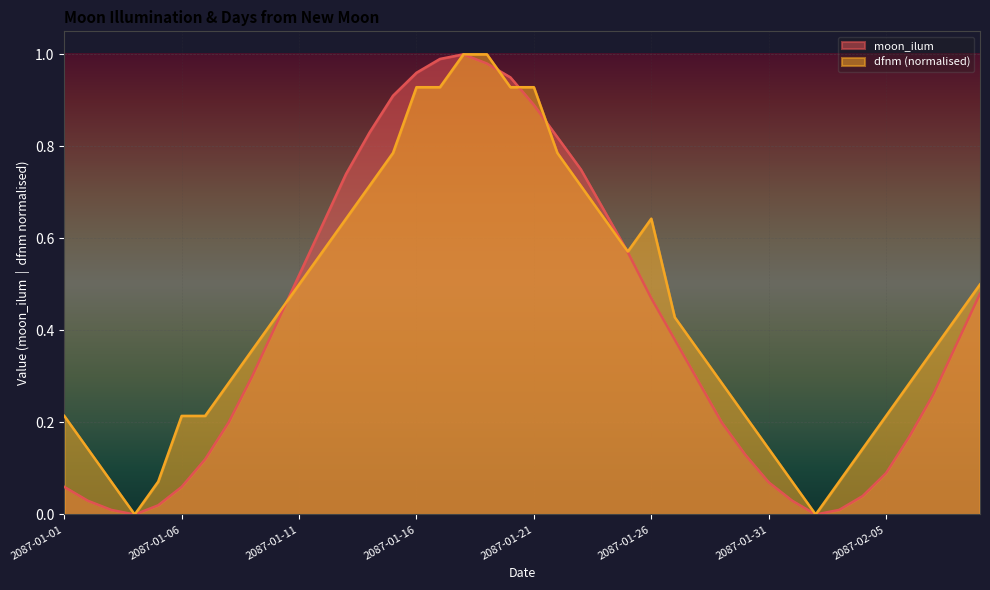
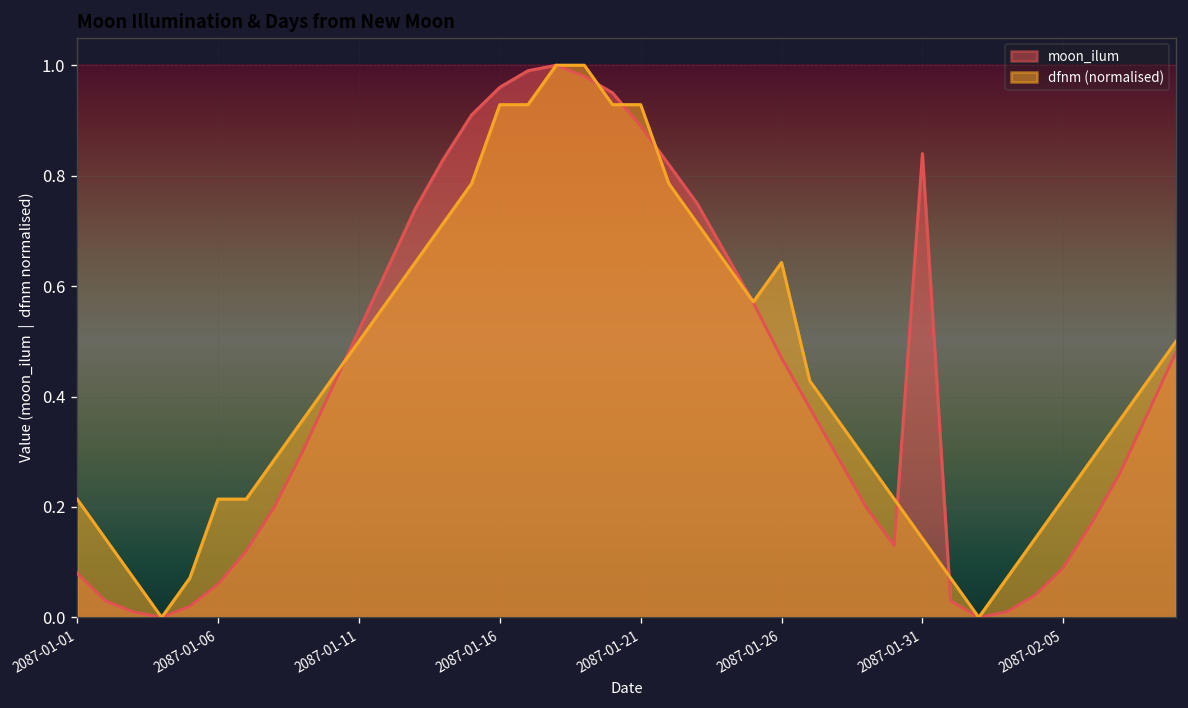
  {
    "moon_ilum": {
-     "2087-01-01": 0.06,
+     "2087-01-01": 0.08,
      "2087-01-06": 0.06,
      "2087-01-11": 0.52,
      "2087-01-16": 0.96,
      "2087-01-21": 0.89,
      "2087-01-26": 0.47,
-     "2087-01-31": 0.07,
+     "2087-01-31": 0.84,
      "2087-02-05": 0.09
    },
    "dfnm (normalised)": {
      "2087-01-01": 0.21,
      "2087-01-06": 0.21,
      "2087-01-11": 0.50,
      "2087-01-16": 0.93,
      "2087-01-21": 0.93,
      "2087-01-26": 0.64,
      "2087-01-31": 0.14,
      "2087-02-05": 0.21
    }
  }
